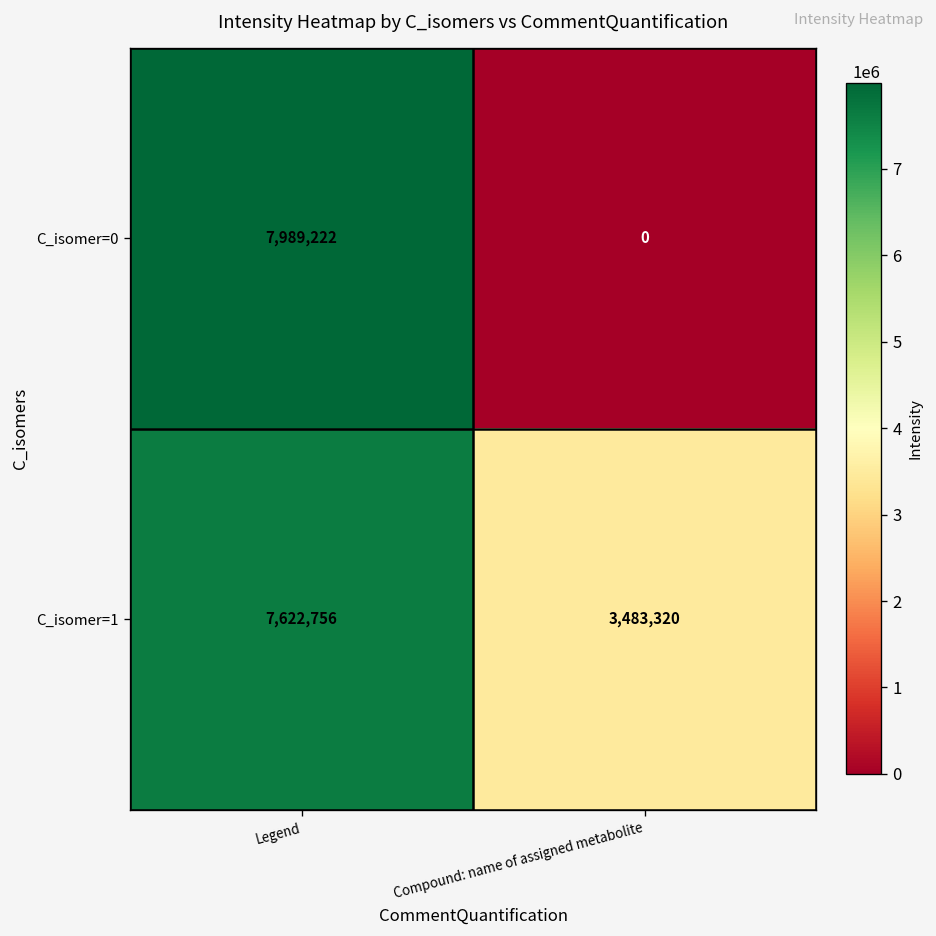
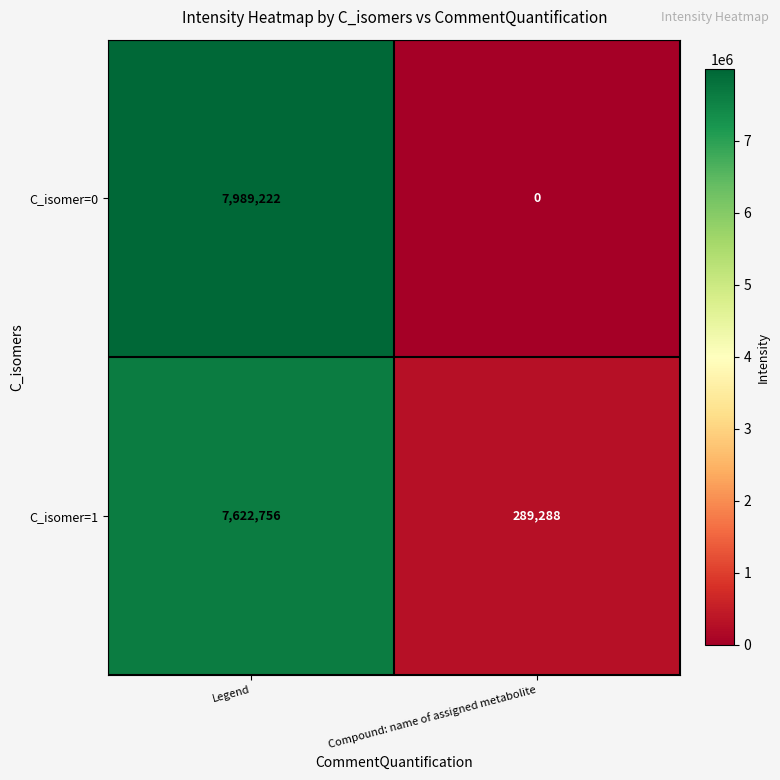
  {
    "C_isomer=0": {
      "Legend": "7,989,222",
      "Compound: name of assigned metabolite": "0"
    },
    "C_isomer=1": {
      "Legend": "7,622,756",
-     "Compound: name of assigned metabolite": "3,483,320"
+     "Compound: name of assigned metabolite": "289,288"
    }
  }
